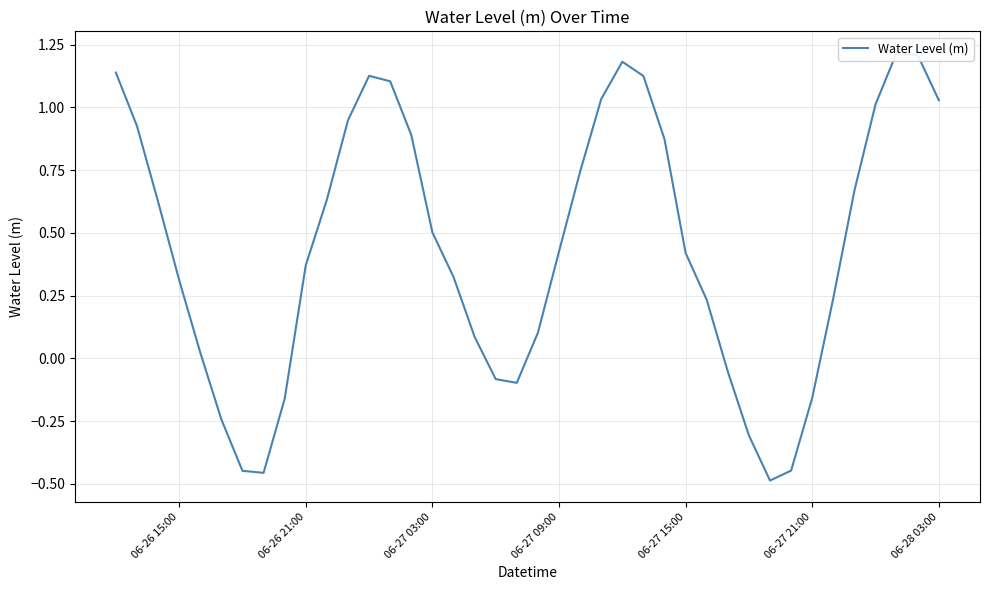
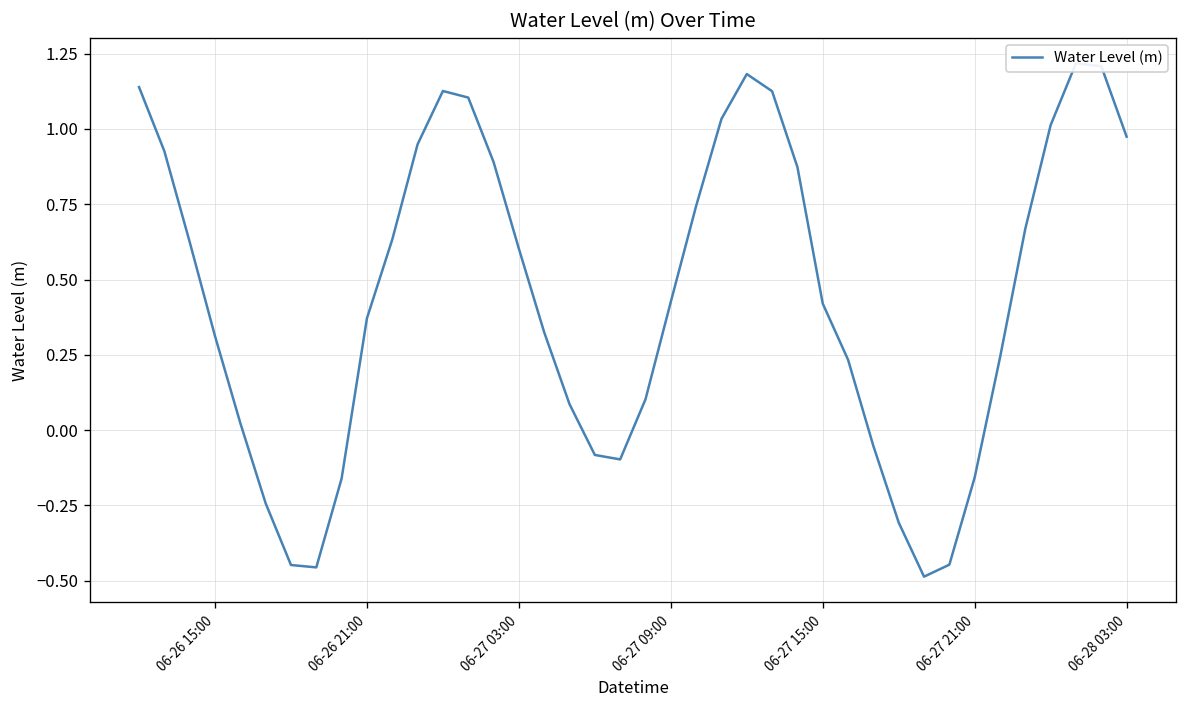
  {
    "06-26 15:00": 0.31,
    "06-26 21:00": 0.37,
-   "06-27 03:00": 0.50,
+   "06-27 03:00": 0.60,
    "06-27 09:00": 0.43,
    "06-27 15:00": 0.42,
    "06-27 21:00": -0.16,
-   "06-28 03:00": 1.03
+   "06-28 03:00": 0.97
  }
